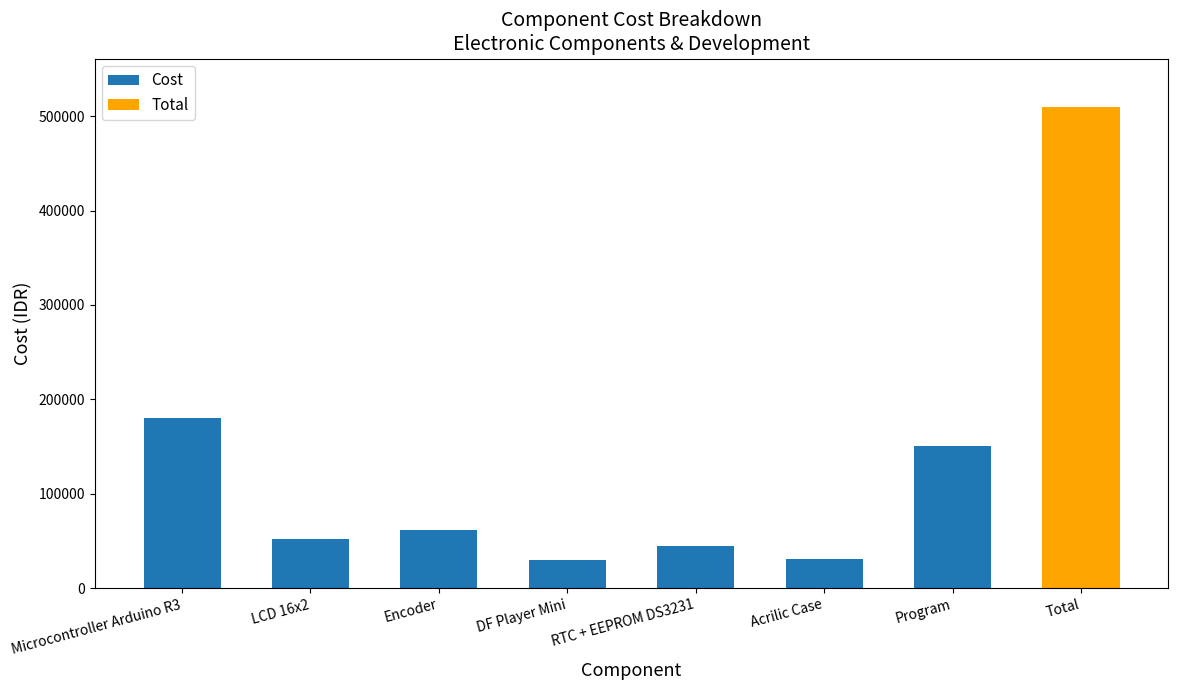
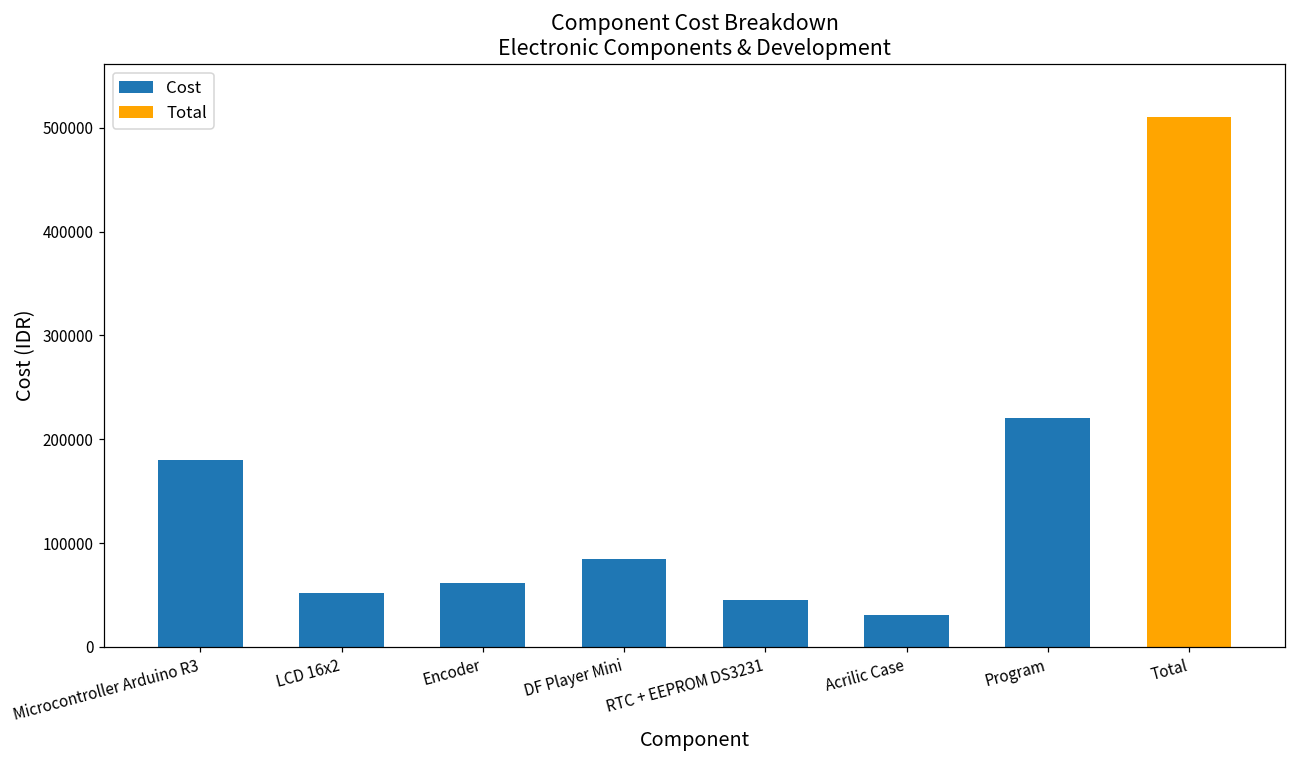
  {
    "Cost": {
      "Microcontroller Arduino R3": 180000,
      "LCD 16x2": 50000,
      "Encoder": 60000,
-     "DF Player Mini": 30000,
+     "DF Player Mini": 80000,
      "RTC + EEPROM DS3231": 50000,
      "Acrilic Case": 30000,
-     "Program": 150000
+     "Program": 220000
    },
    "Total": {
      "Total": 510000
    }
  }
